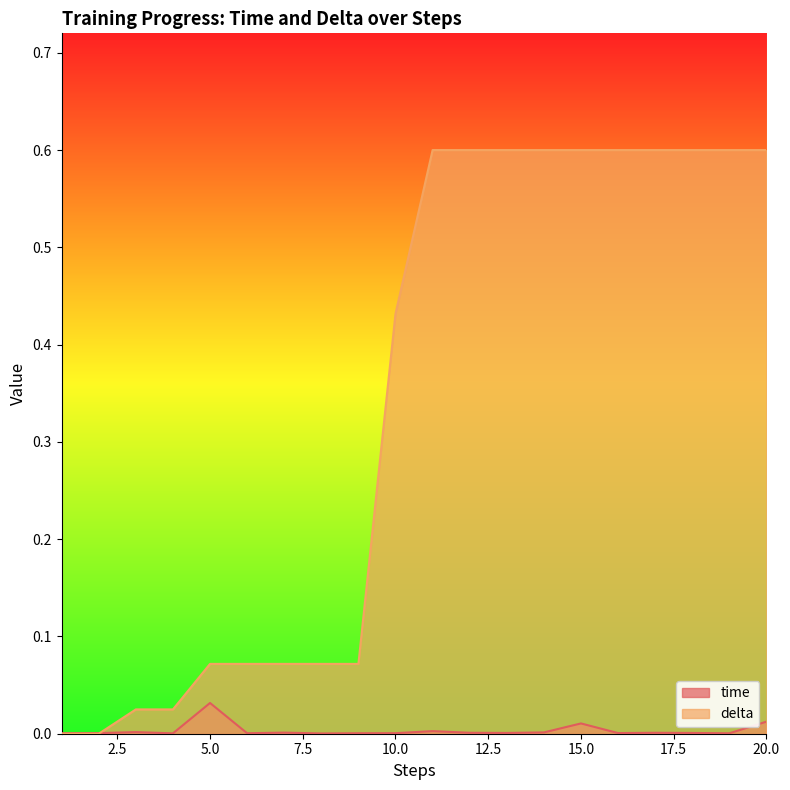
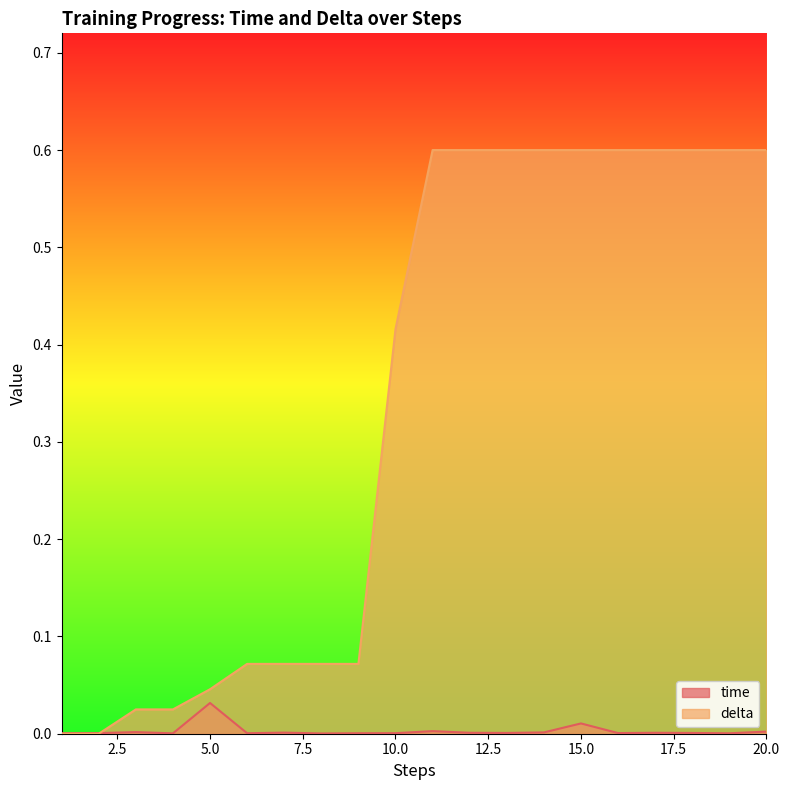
  {
    "time": {
      "5.0": 0.03,
      "10.0": 0.00,
      "15.0": 0.01,
-     "20.0": 0.01
+     "20.0": 0.00
    },
    "delta": {
-     "5.0": 0.07,
-     "10.0": 0.43,
+     "5.0": 0.05,
+     "10.0": 0.42,
      "15.0": 0.60,
      "20.0": 0.60
    }
  }
